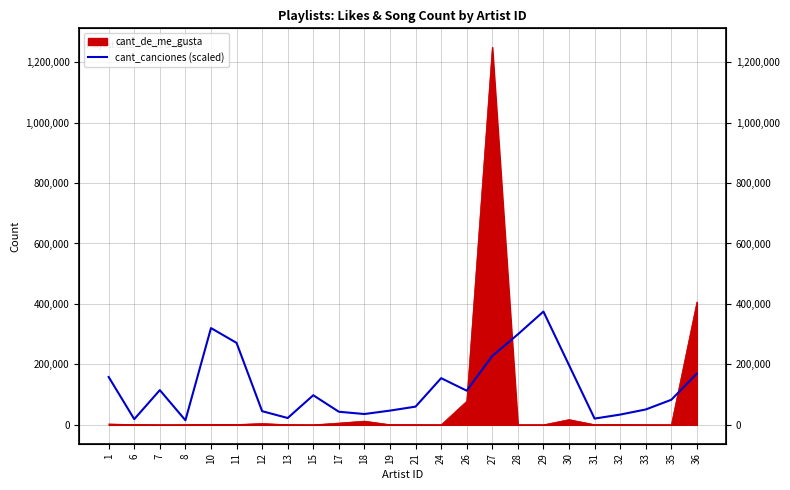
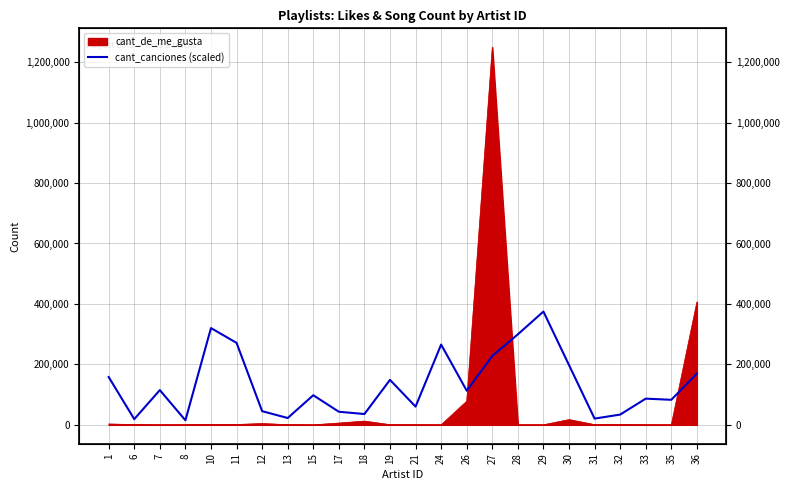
  {
    "cant_de_me_gusta": {
      "1": "0",
      "6": "0",
      "7": "0",
      "8": "0",
      "10": "0",
      "11": "0",
      "12": "0",
      "13": "0",
      "15": "0",
      "17": "10,000",
      "18": "10,000",
      "19": "0",
      "21": "0",
      "24": "0",
      "26": "80,000",
      "27": "1,250,000",
      "28": "0",
      "29": "0",
      "30": "20,000",
      "31": "0",
      "32": "0",
      "33": "0",
      "35": "0",
      "36": "410,000"
    },
    "cant_canciones (scaled)": {
      "1": "160,000",
      "6": "20,000",
      "7": "110,000",
      "8": "20,000",
      "10": "320,000",
      "11": "270,000",
      "12": "50,000",
      "13": "20,000",
      "15": "100,000",
      "17": "40,000",
      "18": "40,000",
-     "19": "50,000",
+     "19": "150,000",
      "21": "60,000",
-     "24": "150,000",
+     "24": "270,000",
      "26": "110,000",
      "27": "230,000",
      "28": "300,000",
      "29": "370,000",
      "30": "200,000",
      "31": "20,000",
      "32": "30,000",
-     "33": "50,000",
+     "33": "90,000",
      "35": "80,000",
      "36": "170,000"
    }
  }
